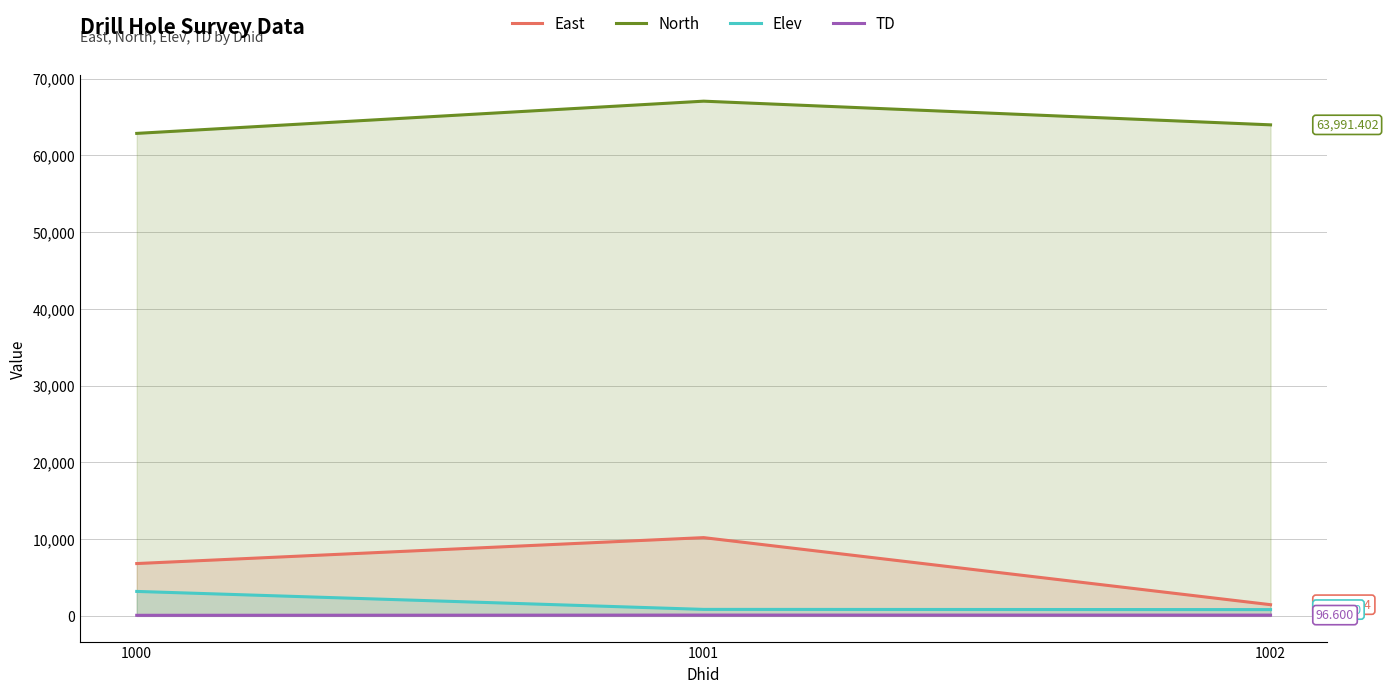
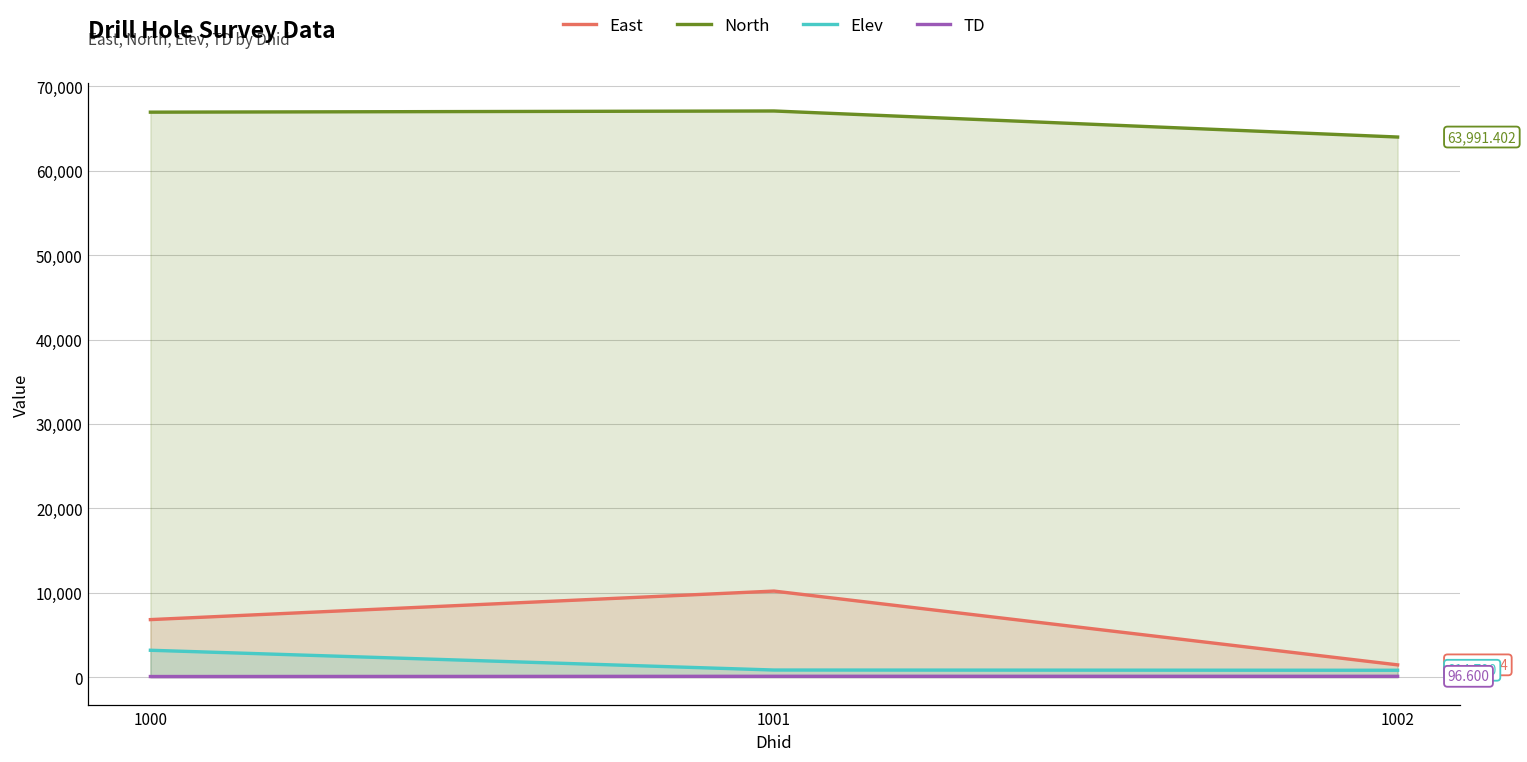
  {
    "East": {
      "1000": "7,000",
      "1001": "10,000",
      "1002": "1,000"
    },
    "North": {
-     "1000": "63,000",
+     "1000": "67,000",
      "1001": "67,000",
      "1002": "64,000"
    },
    "Elev": {
      "1000": "3,000",
      "1001": "1,000",
      "1002": "1,000"
    },
    "TD": {
      "1000": "0",
      "1001": "0",
      "1002": "0"
    }
  }
